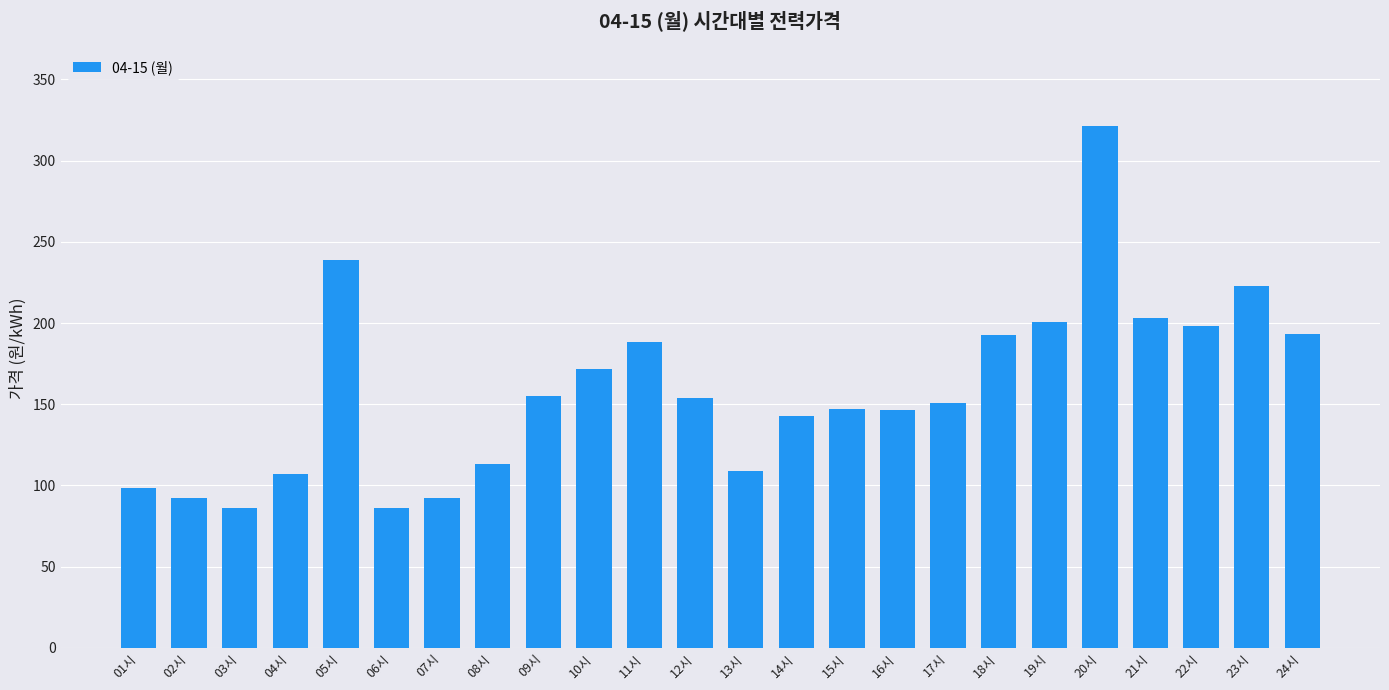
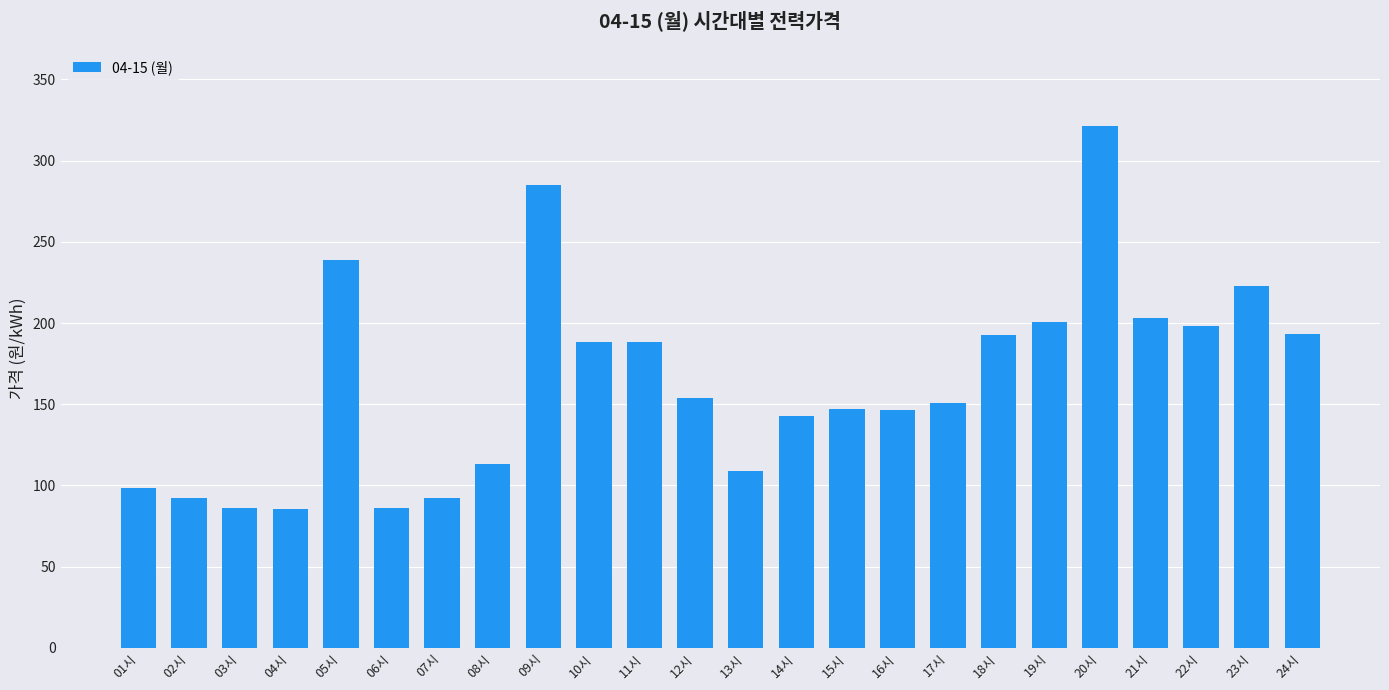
  {
    "01시": 99,
    "02시": 92,
    "03시": 86,
-   "04시": 107,
+   "04시": 86,
    "05시": 239,
    "06시": 86,
    "07시": 93,
    "08시": 113,
-   "09시": 155,
-   "10시": 172,
+   "09시": 285,
+   "10시": 188,
    "11시": 188,
    "12시": 154,
    "13시": 109,
    "14시": 143,
    "15시": 147,
    "16시": 147,
    "17시": 151,
    "18시": 192,
    "19시": 201,
    "20시": 321,
    "21시": 203,
    "22시": 198,
    "23시": 223,
    "24시": 193
  }
